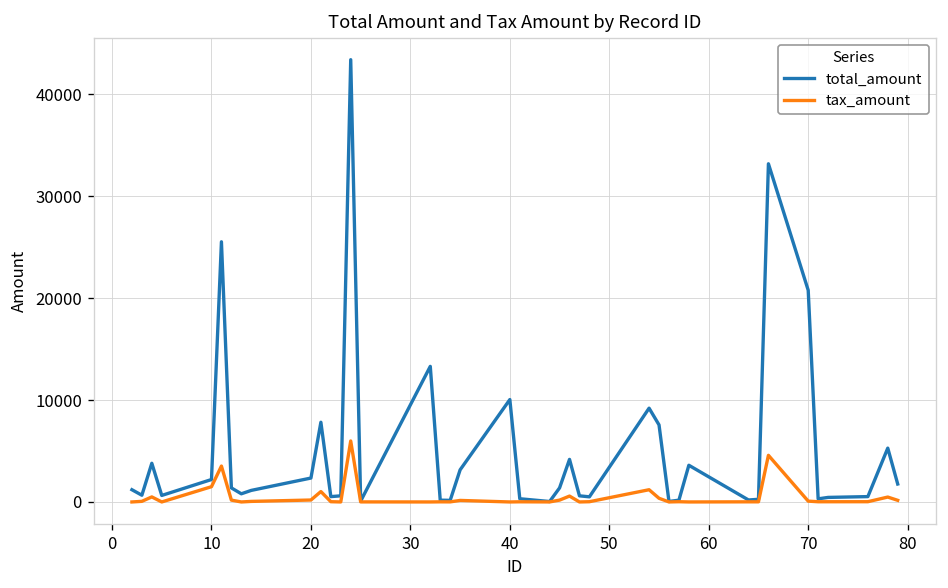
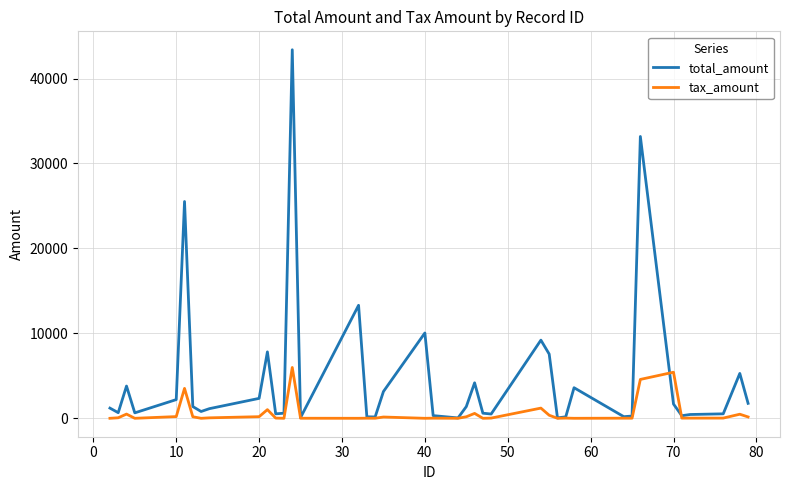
  {
    "total_amount": {
      "10": 2000,
      "20": 2000,
      "40": 10000,
-     "70": 21000
+     "70": 2000
    },
    "tax_amount": {
-     "10": 1000,
+     "10": 0,
      "20": 0,
      "40": 0,
-     "70": 0
+     "70": 5000
    }
  }
